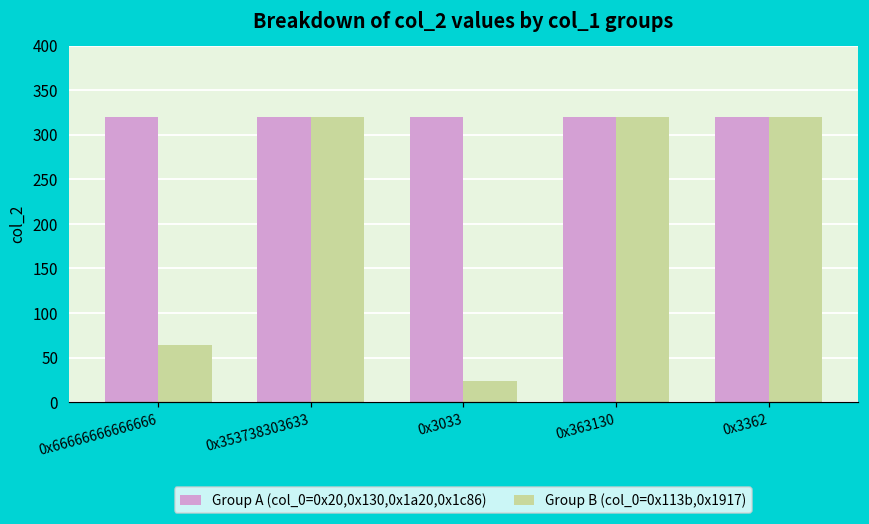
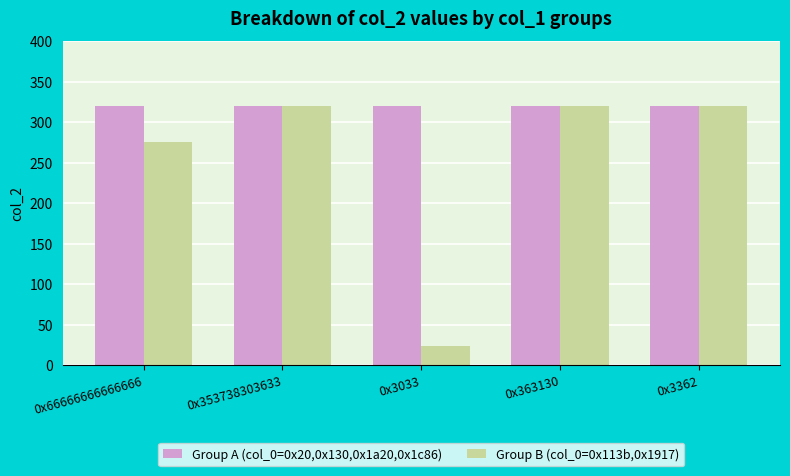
  {
    "Group A (col_0=0x20,0x130,0x1a20,0x1c86)": {
      "0x66666666666666": 320,
      "0x353738303633": 320,
      "0x3033": 320,
      "0x363130": 320,
      "0x3362": 320
    },
    "Group B (col_0=0x113b,0x1917)": {
-     "0x66666666666666": 60,
+     "0x66666666666666": 280,
      "0x353738303633": 320,
      "0x3033": 20,
      "0x363130": 320,
      "0x3362": 320
    }
  }
